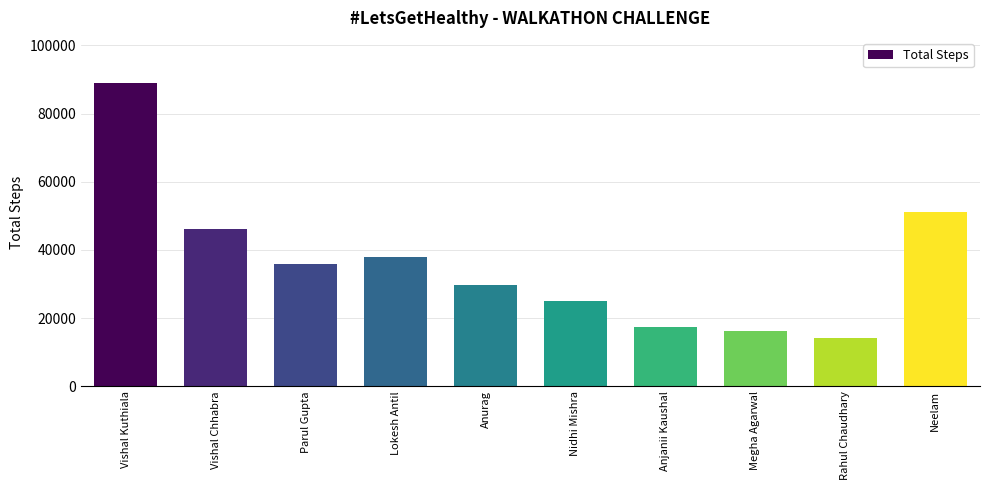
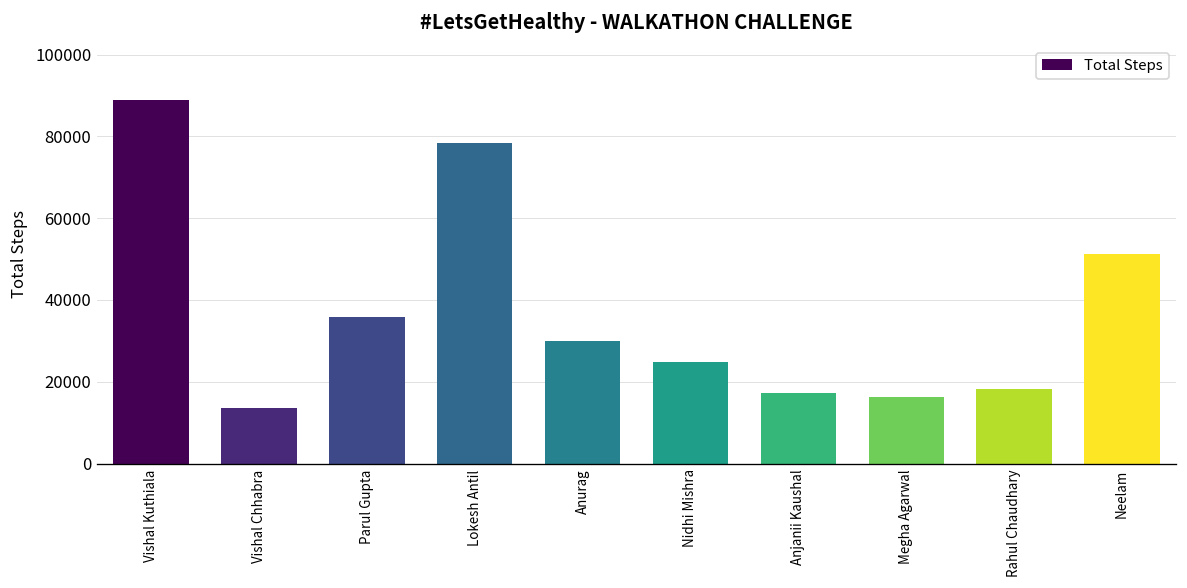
  {
    "Vishal Kuthiala": 89000,
-   "Vishal Chhabra": 46000,
+   "Vishal Chhabra": 14000,
    "Parul Gupta": 36000,
-   "Lokesh Antil": 38000,
+   "Lokesh Antil": 78000,
    "Anurag": 30000,
    "Nidhi Mishra": 25000,
    "Anjanii Kaushal": 17000,
    "Megha Agarwal": 16000,
-   "Rahul Chaudhary": 14000,
+   "Rahul Chaudhary": 18000,
    "Neelam": 51000
  }
